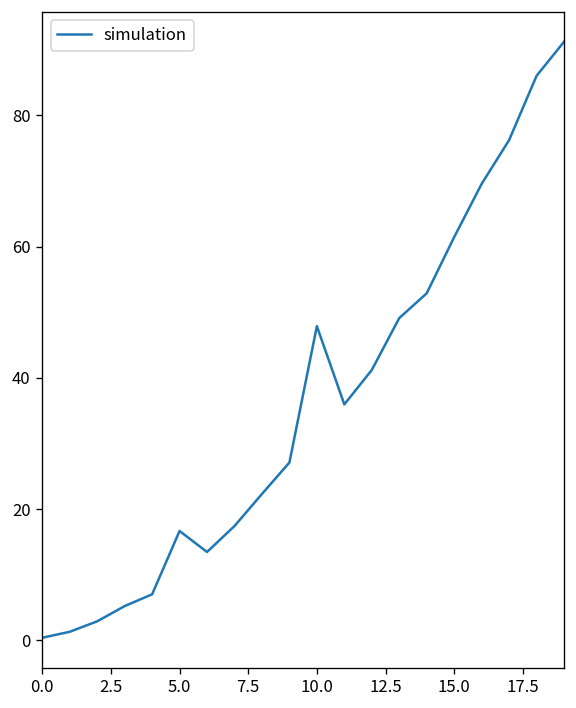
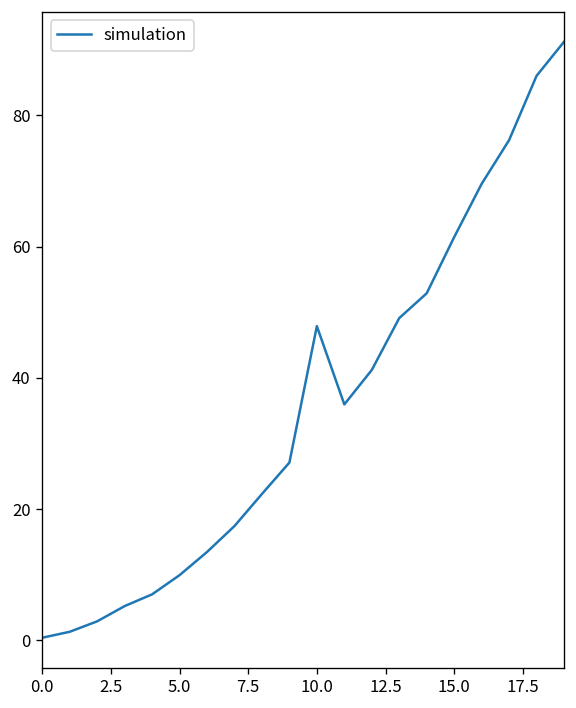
  {
    "0.0": 0,
-   "5.0": 17,
+   "5.0": 10,
    "10.0": 48,
    "15.0": 61
  }
